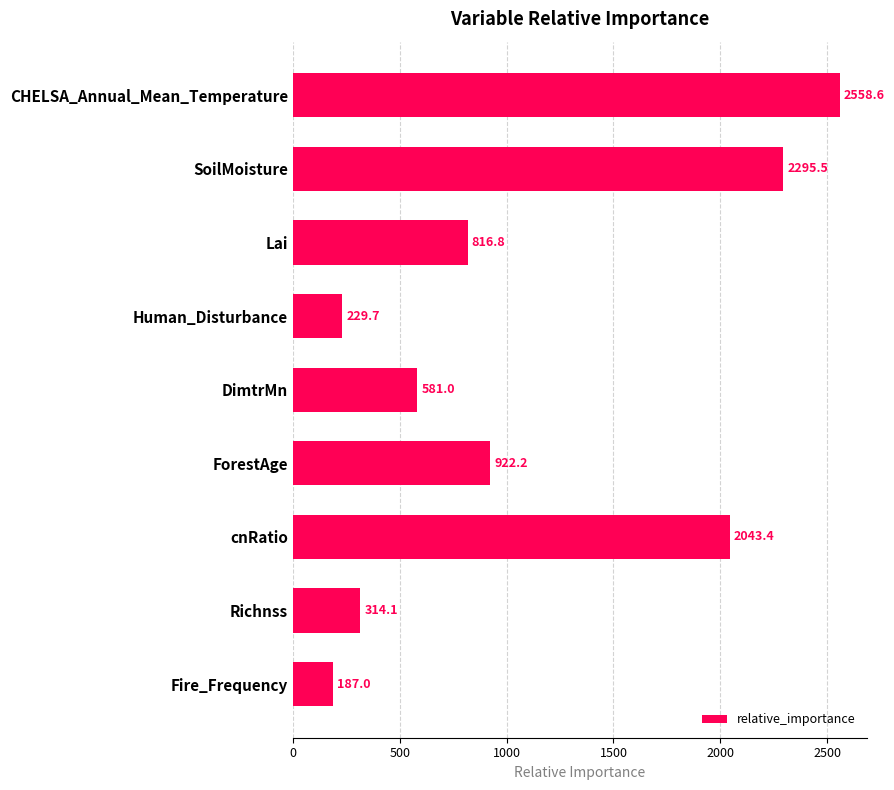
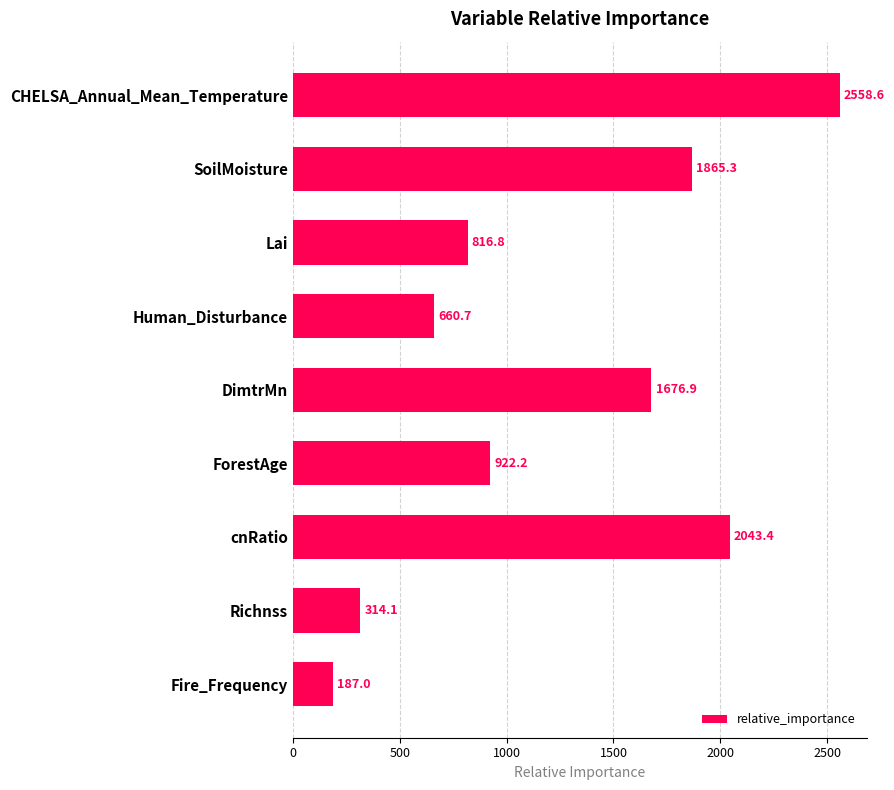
  {
    "CHELSA_Annual_Mean_Temperature": 2558.6,
-   "SoilMoisture": 2295.5,
+   "SoilMoisture": 1865.3,
    "Lai": 816.8,
-   "Human_Disturbance": 229.7,
-   "DimtrMn": 581.0,
+   "Human_Disturbance": 660.7,
+   "DimtrMn": 1676.9,
    "ForestAge": 922.2,
    "cnRatio": 2043.4,
    "Richnss": 314.1,
    "Fire_Frequency": 187.0
  }
